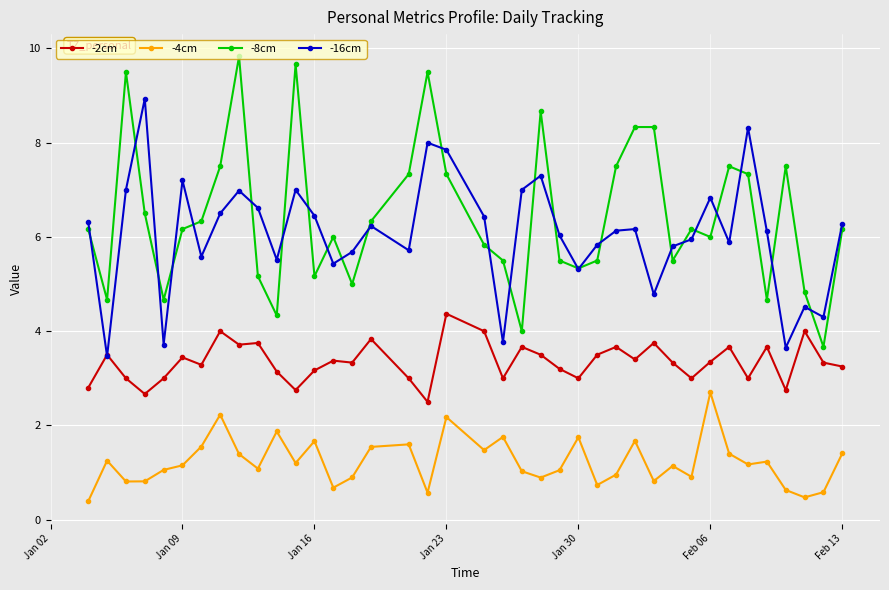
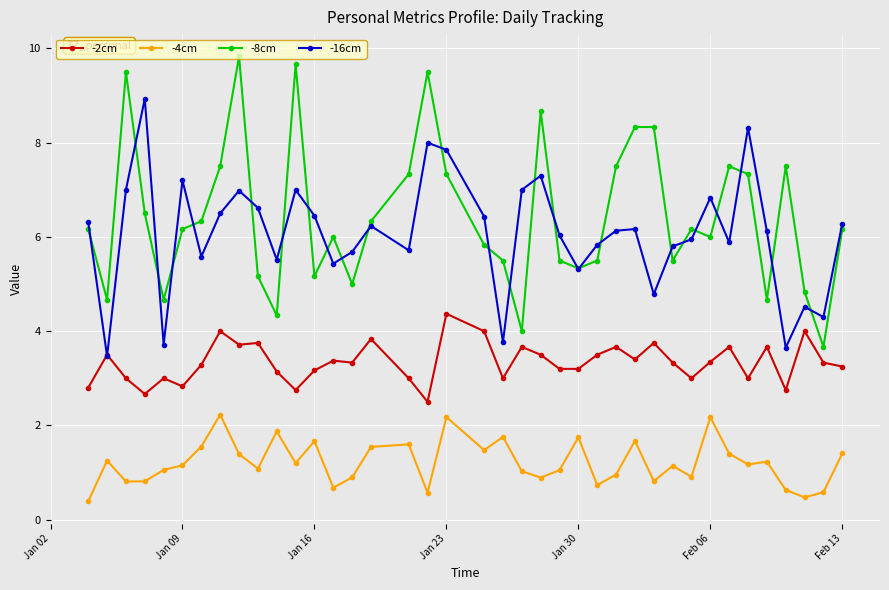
  {
    "-2cm": {
-     "Jan 09": 3.4,
+     "Jan 09": 2.8,
      "Jan 16": 3.2,
      "Jan 23": 4.4,
-     "Jan 30": 3.0,
+     "Jan 30": 3.2,
      "Feb 06": 3.4,
      "Feb 13": 3.3
    },
    "-4cm": {
      "Jan 09": 1.2,
      "Jan 16": 1.7,
      "Jan 23": 2.2,
      "Jan 30": 1.7,
-     "Feb 06": 2.7,
+     "Feb 06": 2.2,
      "Feb 13": 1.4
    },
    "-8cm": {
      "Jan 09": 6.2,
      "Jan 16": 5.2,
      "Jan 23": 7.3,
      "Feb 06": 6.0,
      "Feb 13": 6.2
    },
    "-16cm": {
      "Jan 09": 7.2,
      "Jan 16": 6.5,
      "Jan 23": 7.9,
      "Feb 06": 6.8,
      "Feb 13": 6.3
    }
  }
